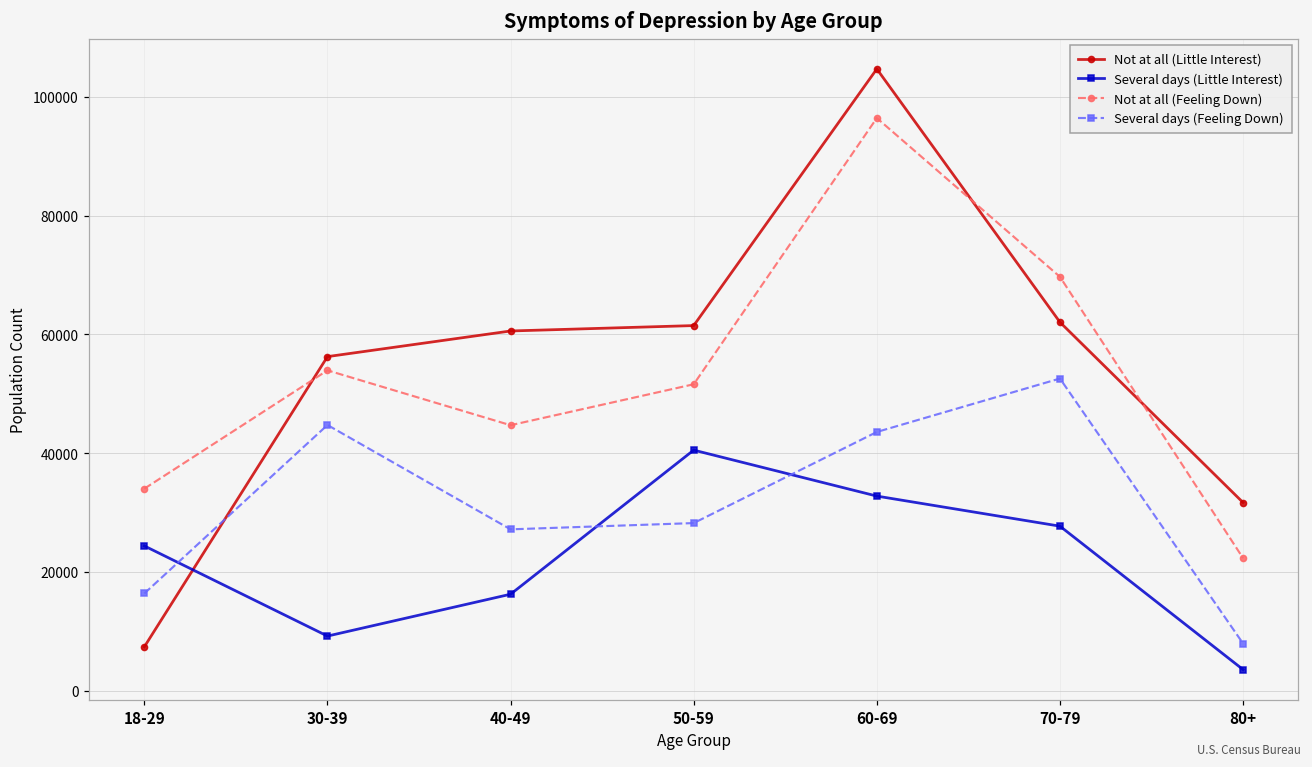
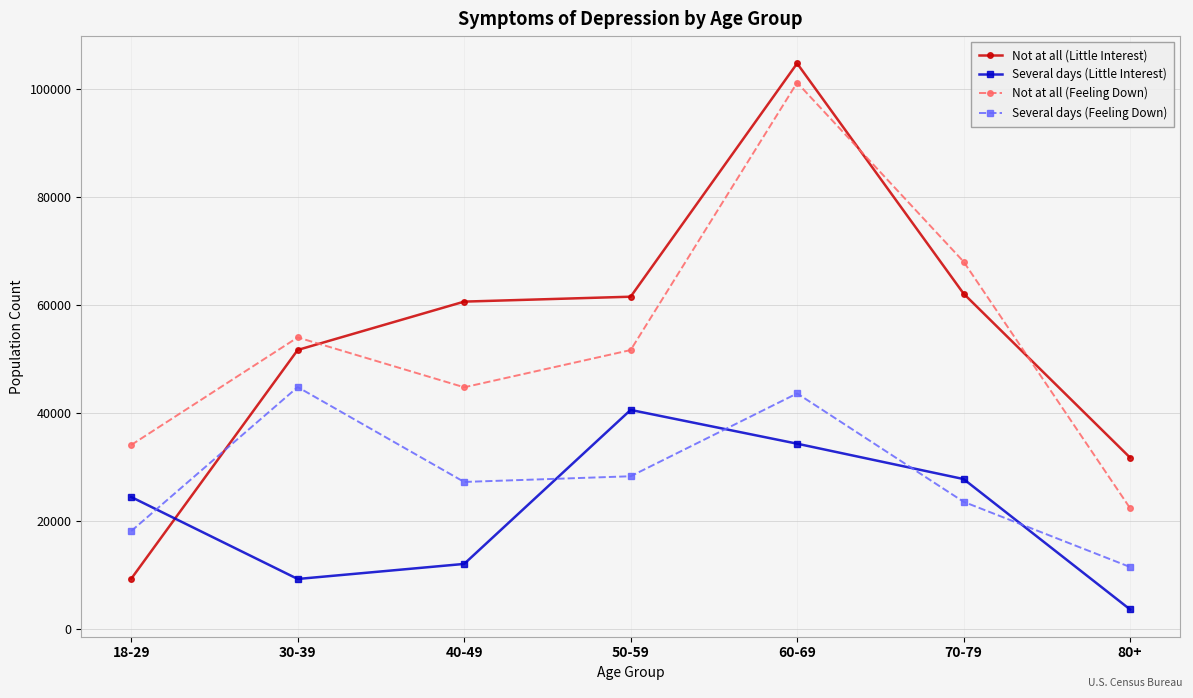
  {
    "Not at all (Little Interest)": {
-     "18-29": 7000,
-     "30-39": 56000,
+     "18-29": 9000,
+     "30-39": 52000,
      "40-49": 61000,
      "50-59": 61000,
      "60-69": 105000,
      "70-79": 62000,
      "80+": 32000
    },
    "Several days (Little Interest)": {
      "18-29": 24000,
      "30-39": 9000,
-     "40-49": 16000,
+     "40-49": 12000,
      "50-59": 41000,
-     "60-69": 33000,
+     "60-69": 34000,
      "70-79": 28000,
      "80+": 4000
    },
    "Not at all (Feeling Down)": {
      "18-29": 34000,
      "30-39": 54000,
      "40-49": 45000,
      "50-59": 52000,
-     "60-69": 96000,
-     "70-79": 70000,
+     "60-69": 101000,
+     "70-79": 68000,
      "80+": 22000
    },
    "Several days (Feeling Down)": {
-     "18-29": 16000,
+     "18-29": 18000,
      "30-39": 45000,
      "40-49": 27000,
      "50-59": 28000,
      "60-69": 44000,
-     "70-79": 53000,
-     "80+": 8000
+     "70-79": 24000,
+     "80+": 11000
    }
  }
